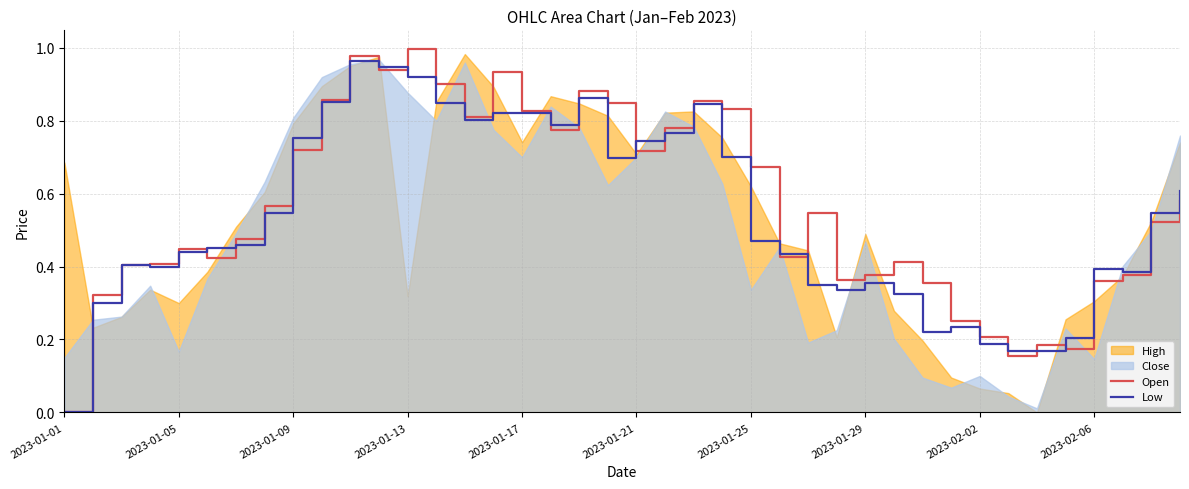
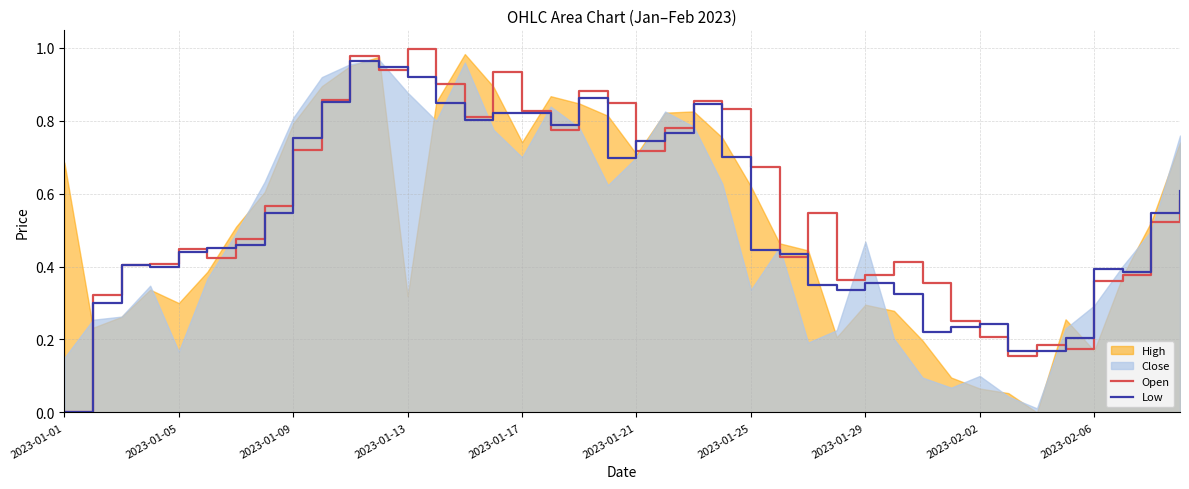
  {
    "High": {
      "2023-01-01": 0.69,
      "2023-01-05": 0.30,
      "2023-01-09": 0.79,
      "2023-01-13": 0.32,
      "2023-01-17": 0.74,
      "2023-01-21": 0.71,
      "2023-01-25": 0.62,
-     "2023-01-29": 0.49,
+     "2023-01-29": 0.30,
      "2023-02-02": 0.07,
-     "2023-02-06": 0.31
+     "2023-02-06": 0.17
    },
    "Open": {
      "2023-01-05": 0.45,
      "2023-01-09": 0.72,
      "2023-01-13": 1.00,
      "2023-01-21": 0.72,
      "2023-01-25": 0.67,
      "2023-01-29": 0.38,
      "2023-02-02": 0.21,
      "2023-02-06": 0.36
    },
    "Close": {
      "2023-01-01": 0.15,
      "2023-01-05": 0.17,
      "2023-01-09": 0.81,
      "2023-01-13": 0.88,
      "2023-01-17": 0.70,
      "2023-01-21": 0.70,
      "2023-01-25": 0.34,
      "2023-01-29": 0.47,
      "2023-02-02": 0.10,
-     "2023-02-06": 0.15
+     "2023-02-06": 0.29
    },
    "Low": {
      "2023-01-05": 0.44,
      "2023-01-09": 0.75,
      "2023-01-13": 0.92,
      "2023-01-21": 0.74,
-     "2023-01-25": 0.47,
+     "2023-01-25": 0.44,
      "2023-01-29": 0.36,
-     "2023-02-02": 0.19,
+     "2023-02-02": 0.24,
      "2023-02-06": 0.39
    }
  }
